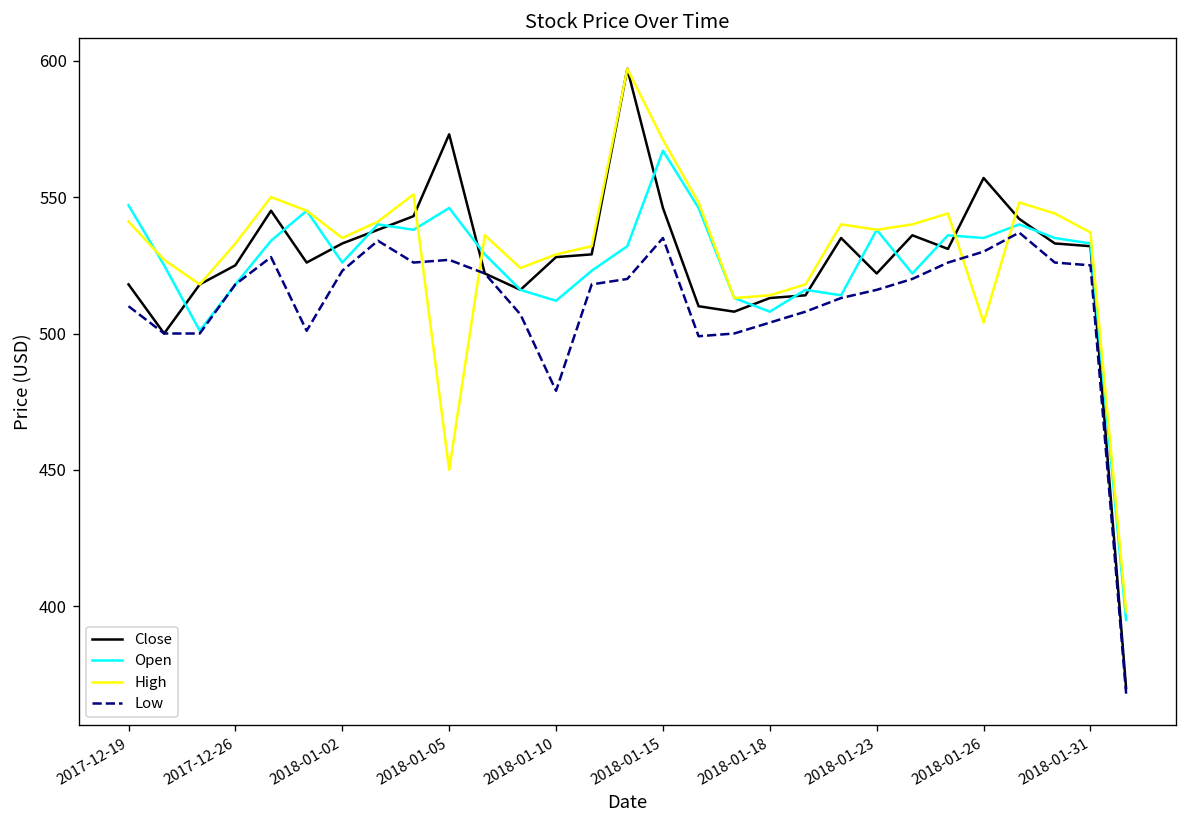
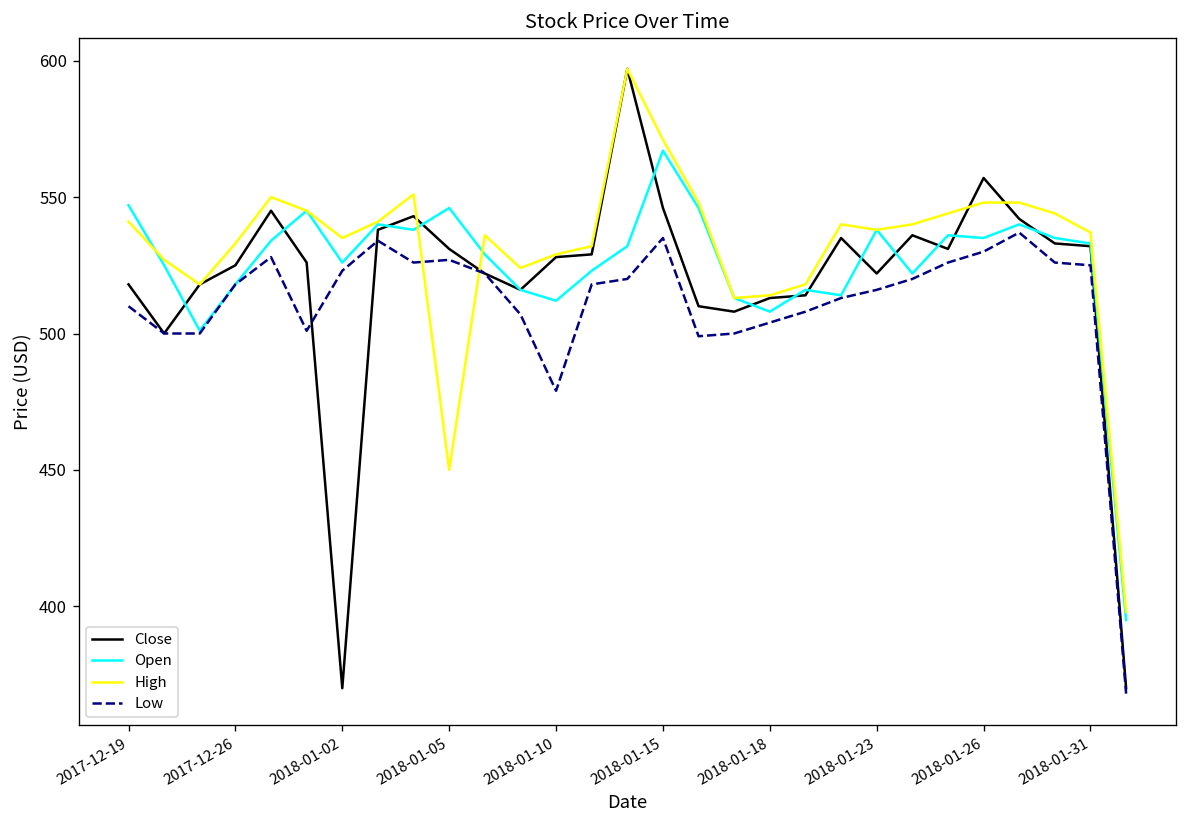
  {
    "Close": {
      "2017-12-19": 518,
      "2017-12-26": 525,
-     "2018-01-02": 533,
-     "2018-01-05": 573,
+     "2018-01-02": 370,
+     "2018-01-05": 531,
      "2018-01-15": 546,
      "2018-01-23": 522,
      "2018-01-26": 557
    },
    "Open": {
      "2017-12-19": 547,
      "2018-01-02": 526,
      "2018-01-05": 546,
      "2018-01-10": 512,
      "2018-01-15": 567,
      "2018-01-18": 508,
      "2018-01-26": 535
    },
    "High": {
      "2017-12-19": 541,
      "2017-12-26": 533,
      "2018-01-02": 535,
      "2018-01-05": 450,
      "2018-01-15": 571,
-     "2018-01-26": 504,
+     "2018-01-26": 548,
      "2018-01-31": 537
    },
    "Low": {
      "2017-12-19": 510,
      "2018-01-02": 523,
      "2018-01-05": 527,
      "2018-01-10": 479,
      "2018-01-15": 535,
      "2018-01-18": 504,
      "2018-01-23": 516,
      "2018-01-26": 530,
      "2018-01-31": 525
    }
  }
